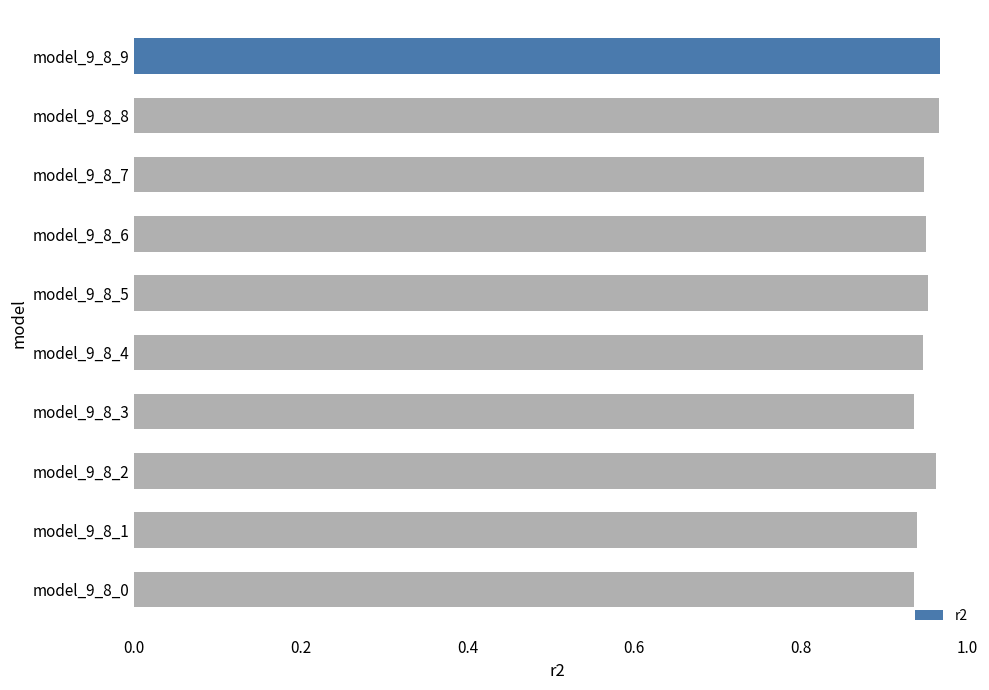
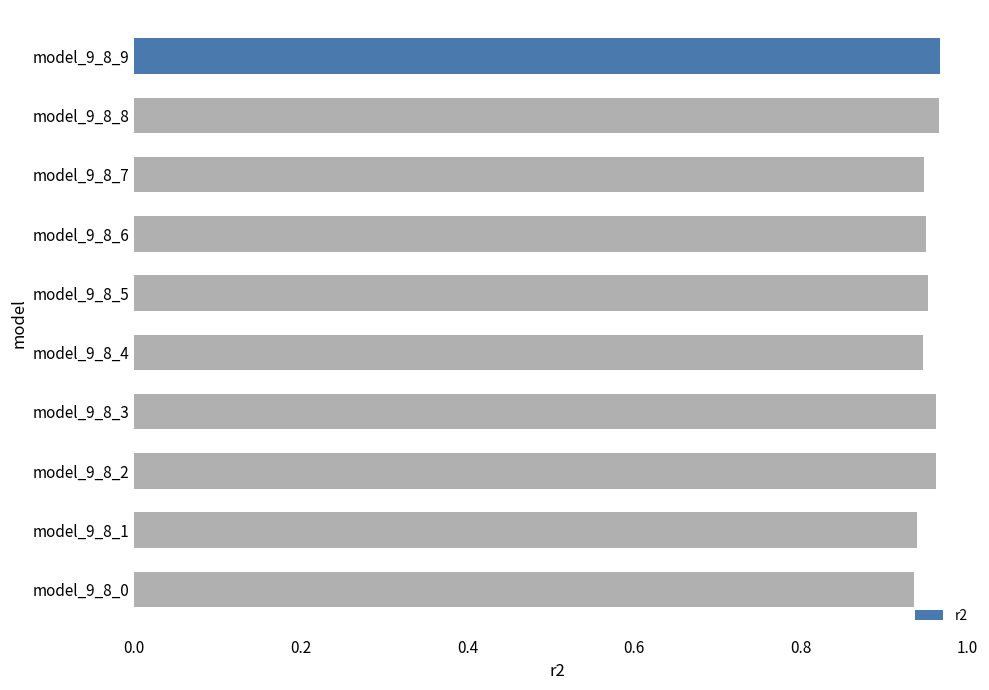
  {
    "model_9_8_9": 0.97,
    "model_9_8_8": 0.97,
    "model_9_8_7": 0.95,
    "model_9_8_6": 0.95,
    "model_9_8_5": 0.95,
    "model_9_8_4": 0.95,
-   "model_9_8_3": 0.94,
+   "model_9_8_3": 0.96,
    "model_9_8_2": 0.96,
    "model_9_8_1": 0.94,
    "model_9_8_0": 0.94
  }
